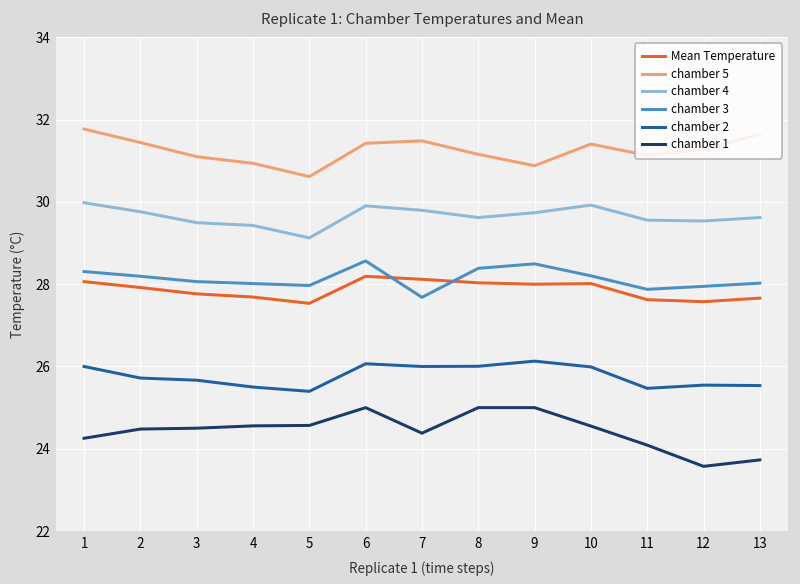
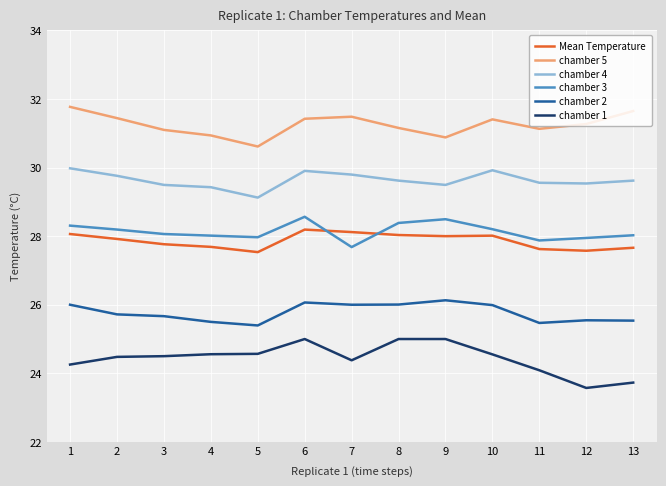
  {
    "Mean Temperature": {
      "1": 28.1,
      "2": 27.9,
      "3": 27.8,
      "4": 27.7,
      "5": 27.5,
      "6": 28.2,
      "7": 28.1,
      "8": 28.0,
      "9": 28.0,
      "10": 28.0,
      "11": 27.6,
      "12": 27.6,
      "13": 27.7
    },
    "chamber 5": {
      "1": 31.8,
      "2": 31.4,
      "3": 31.1,
      "4": 30.9,
      "5": 30.6,
      "6": 31.4,
      "7": 31.5,
      "8": 31.2,
      "9": 30.9,
      "10": 31.4,
      "11": 31.1
    },
    "chamber 4": {
      "1": 30.0,
      "2": 29.8,
      "3": 29.5,
      "4": 29.4,
      "5": 29.1,
      "6": 29.9,
      "7": 29.8,
      "8": 29.6,
-     "9": 29.7,
+     "9": 29.5,
      "10": 29.9,
      "11": 29.6,
      "12": 29.5,
      "13": 29.6
    },
    "chamber 3": {
      "1": 28.3,
      "2": 28.2,
      "3": 28.1,
      "4": 28.0,
      "5": 28.0,
      "6": 28.6,
      "7": 27.7,
      "8": 28.4,
      "9": 28.5,
      "10": 28.2,
      "11": 27.9,
      "12": 27.9,
      "13": 28.0
    },
    "chamber 2": {
      "1": 26.0,
      "2": 25.7,
      "3": 25.7,
      "4": 25.5,
      "5": 25.4,
      "6": 26.1,
      "7": 26.0,
      "8": 26.0,
      "9": 26.1,
      "10": 26.0,
      "11": 25.5,
      "12": 25.5,
      "13": 25.5
    },
    "chamber 1": {
      "1": 24.3,
      "2": 24.5,
      "3": 24.5,
      "4": 24.6,
      "5": 24.6,
      "6": 25.0,
      "7": 24.4,
      "8": 25.0,
      "9": 25.0,
      "10": 24.6,
      "11": 24.1,
      "12": 23.6,
      "13": 23.7
    }
  }
